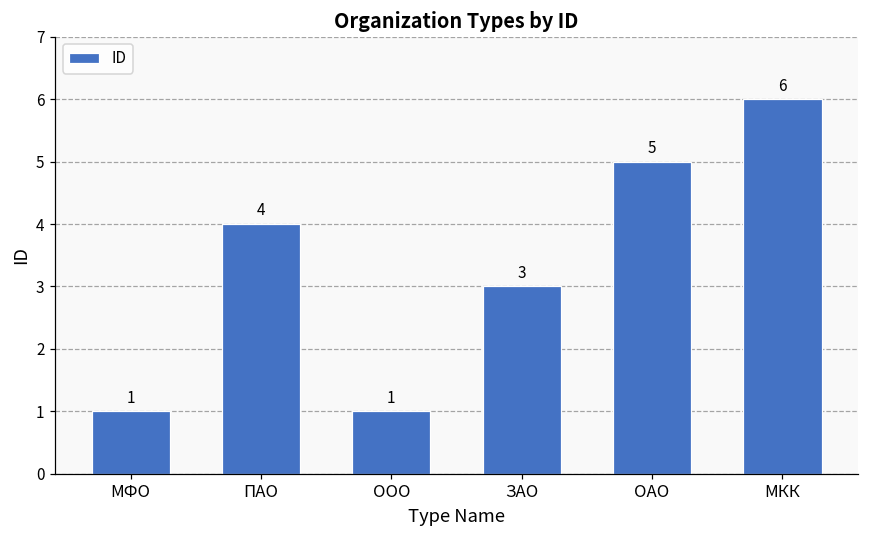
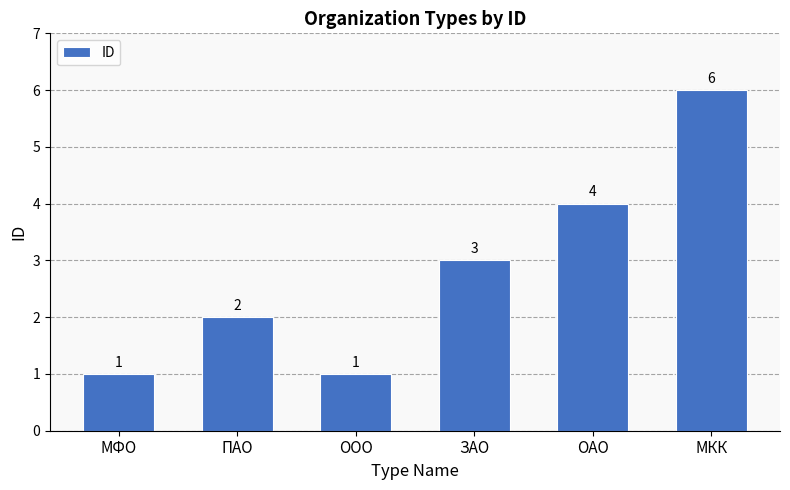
  {
    "МФО": 1,
-   "ПАО": 4,
+   "ПАО": 2,
    "ООО": 1,
    "ЗАО": 3,
-   "ОАО": 5,
+   "ОАО": 4,
    "МКК": 6
  }
